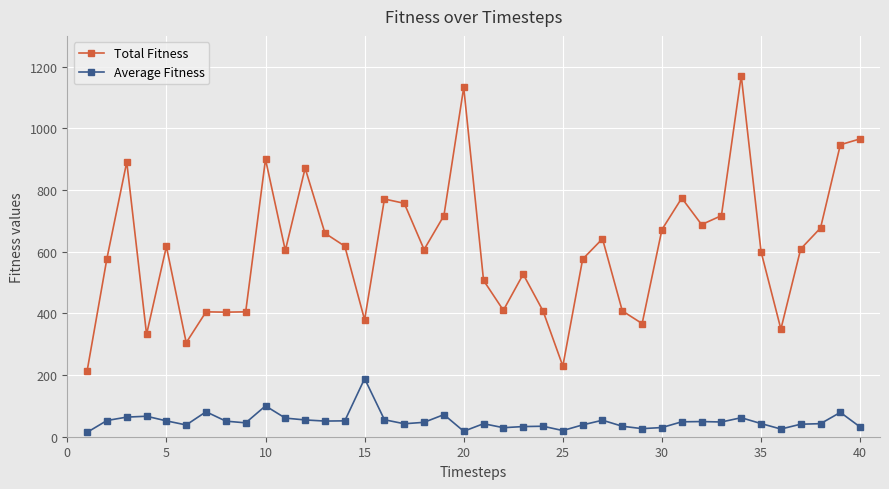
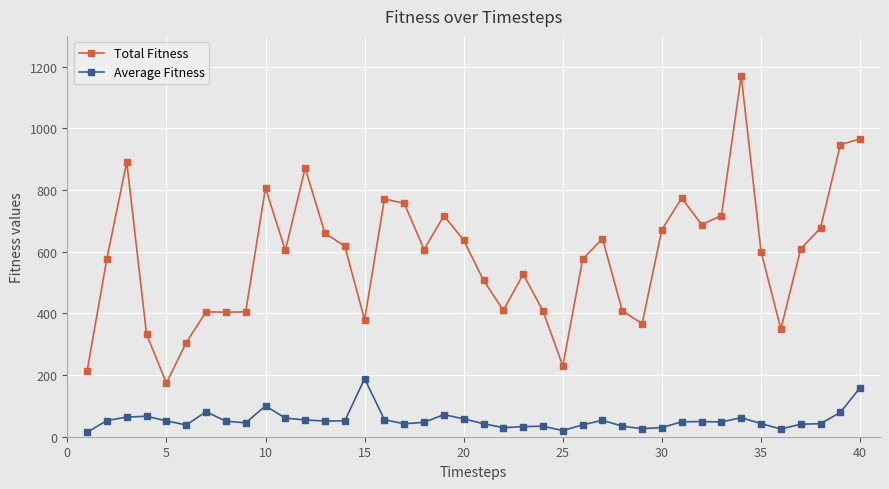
  {
    "Total Fitness": {
-     "5": 620,
-     "10": 900,
+     "5": 170,
+     "10": 810,
      "15": 380,
-     "20": 1130,
+     "20": 640,
      "25": 230,
      "30": 670,
      "35": 600,
      "40": 970
    },
    "Average Fitness": {
      "5": 50,
      "10": 100,
      "15": 190,
-     "20": 20,
+     "20": 60,
      "25": 20,
      "30": 30,
      "35": 40,
-     "40": 30
+     "40": 160
    }
  }
